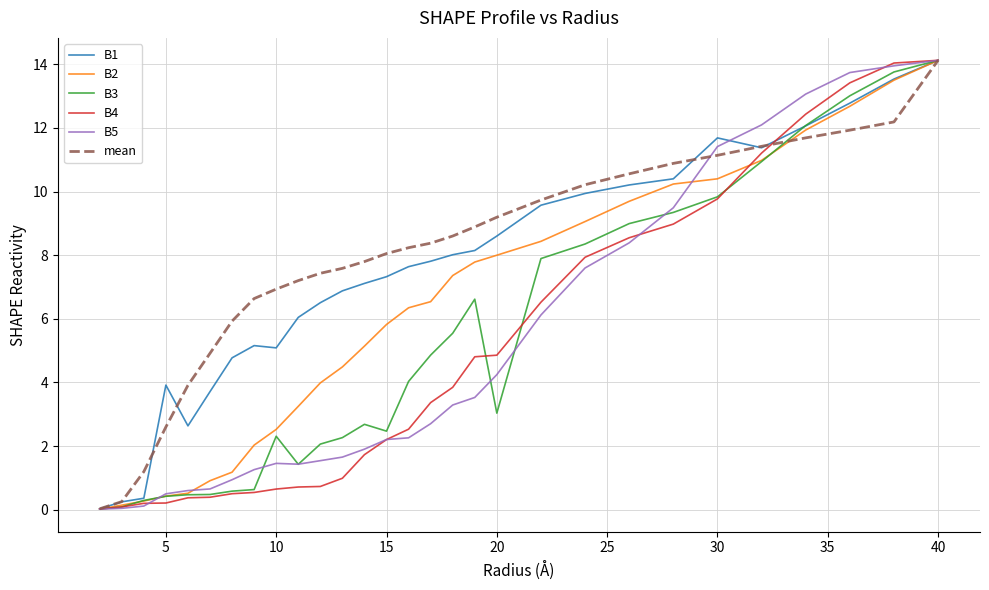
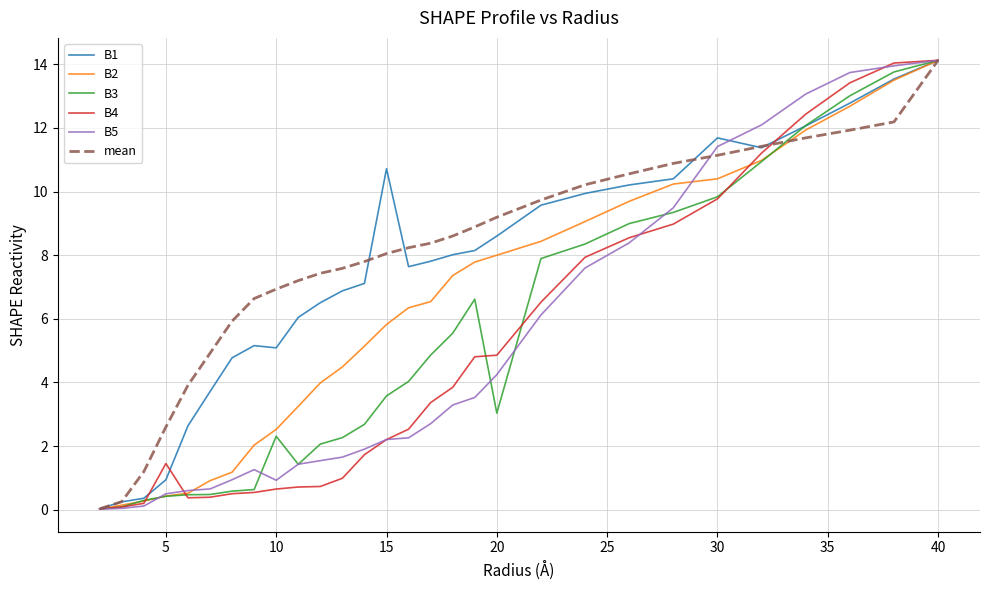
  {
    "B1": {
-     "5": 3.9,
+     "5": 0.9,
      "10": 5.1,
-     "15": 7.3,
+     "15": 10.7,
      "20": 8.6,
      "30": 11.7
    },
    "B2": {
      "10": 2.5,
      "15": 5.8,
      "20": 8.0,
      "30": 10.4
    },
    "B3": {
      "10": 2.3,
-     "15": 2.5,
+     "15": 3.6,
      "20": 3.0
    },
    "B4": {
-     "5": 0.2,
+     "5": 1.5,
      "10": 0.6,
      "20": 4.9
    },
    "B5": {
-     "10": 1.5,
+     "10": 0.9,
      "20": 4.2,
      "30": 11.4
    },
    "mean": {
      "5": 2.6,
      "10": 6.9,
      "15": 8.1,
      "20": 9.2,
      "30": 11.1
    }
  }
